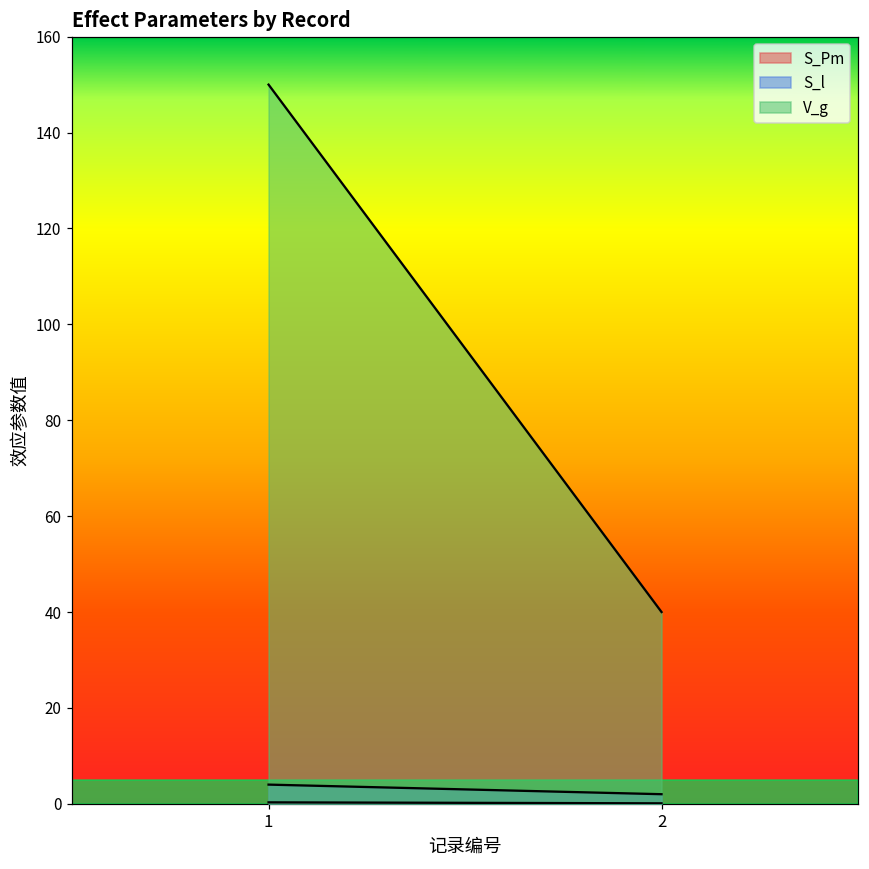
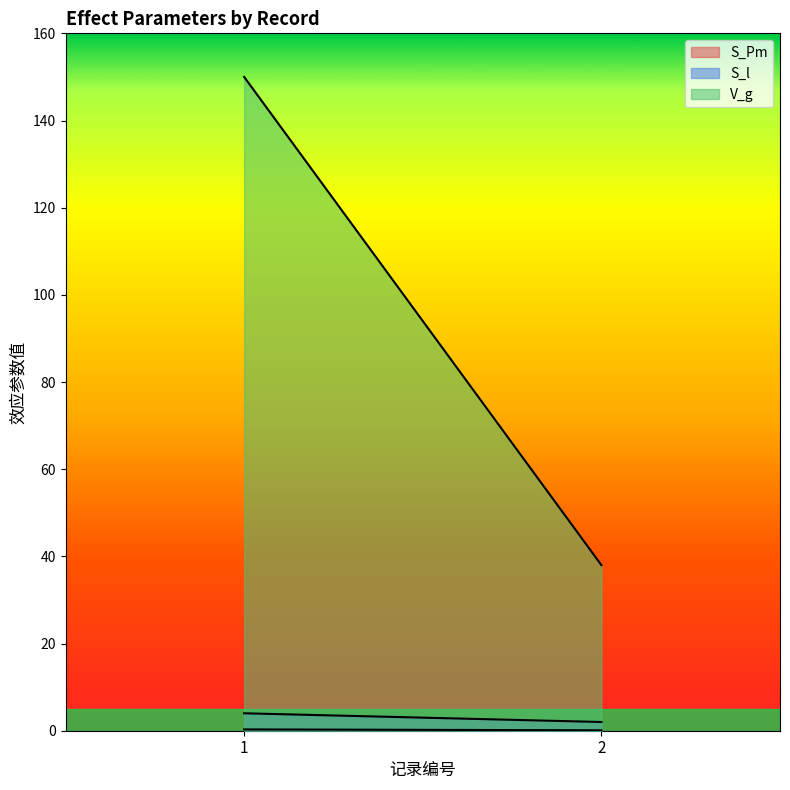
  {
    "V_g": {
      "1": 150,
-     "2": 40
+     "2": 38
    }
  }
